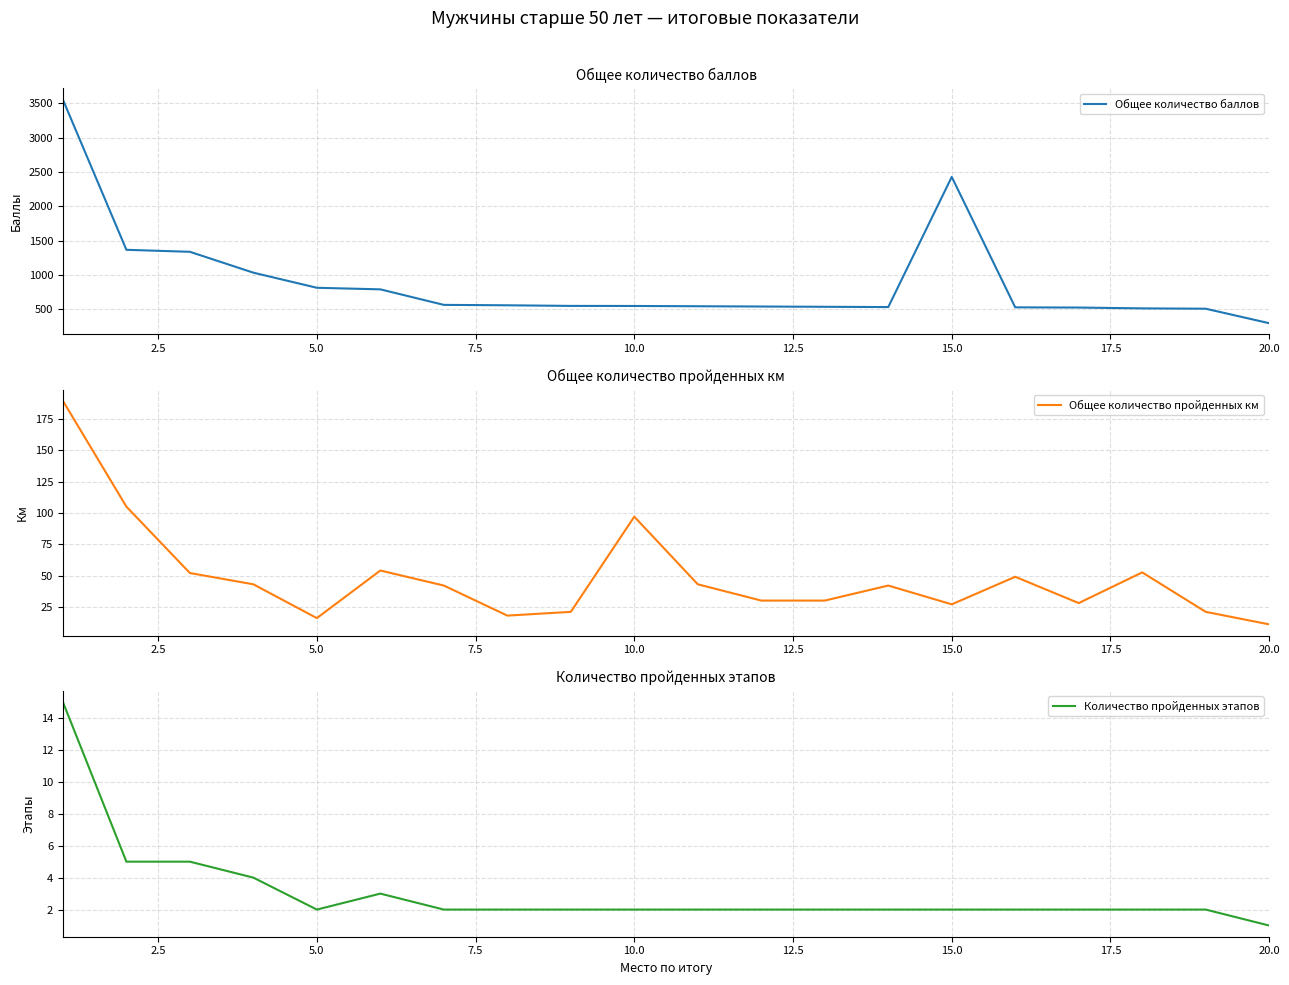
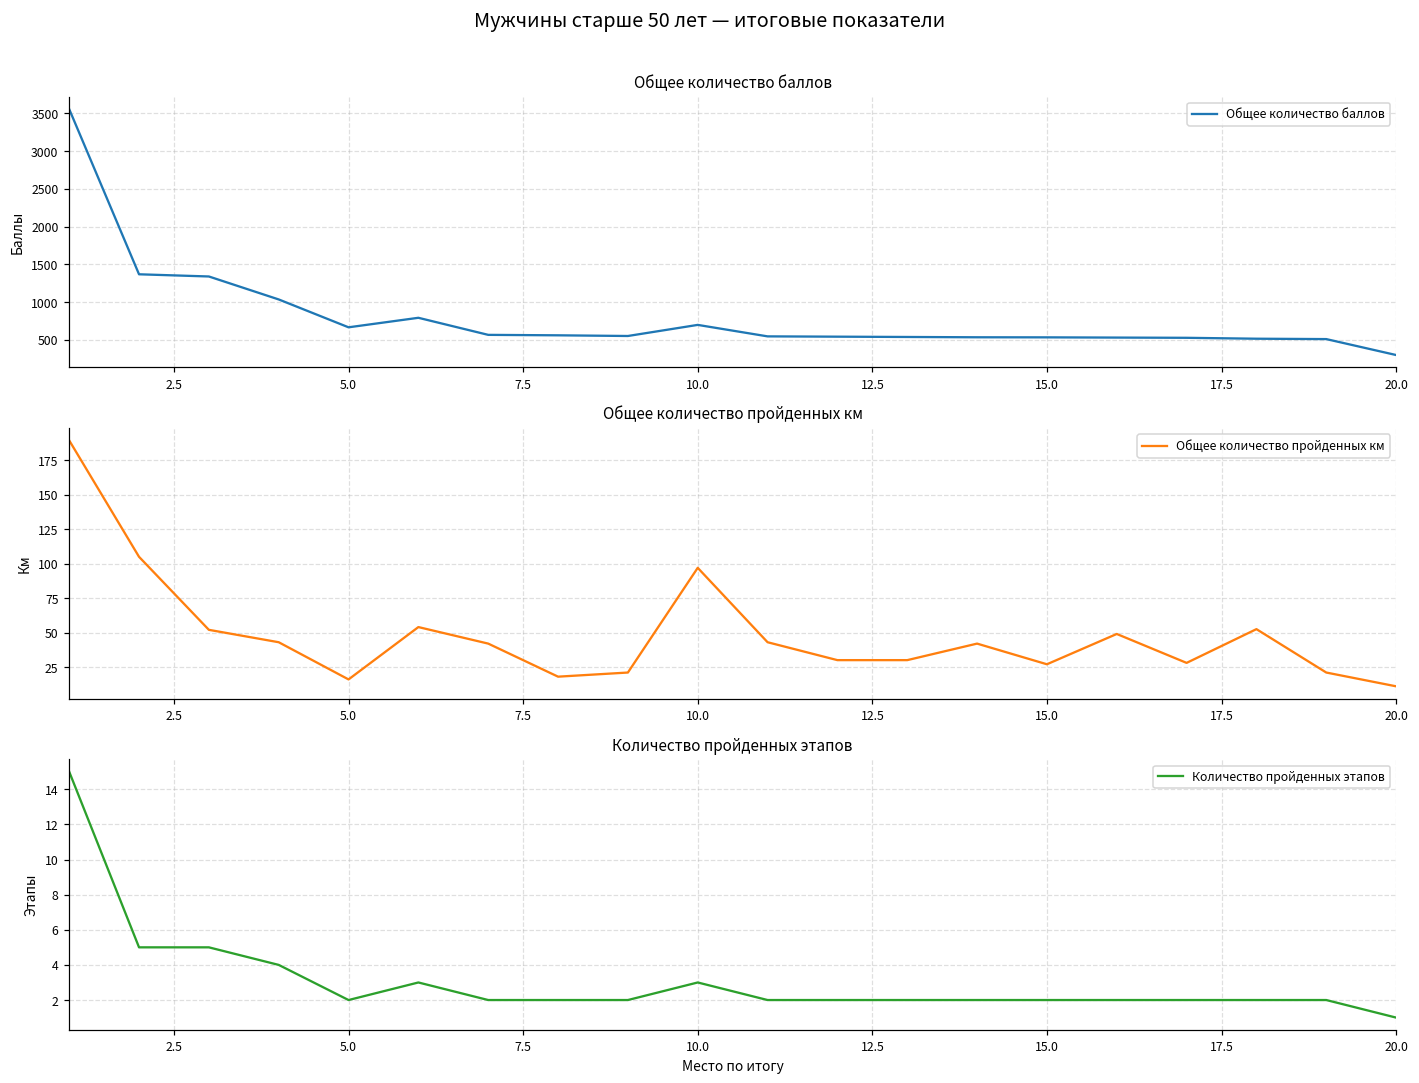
  {
    "Общее количество баллов": {
-     "5.0": 800,
-     "10.0": 600,
-     "15.0": 2400,
+     "5.0": 700,
+     "10.0": 700,
+     "15.0": 500,
      "20.0": 300
    },
    "Общее количество пройденных км": {
      "5.0": 16,
      "10.0": 97,
      "15.0": 27,
      "20.0": 11
    },
    "Количество пройденных этапов": {
      "5.0": 2,
-     "10.0": 2,
+     "10.0": 3,
      "15.0": 2,
      "20.0": 1
    }
  }
